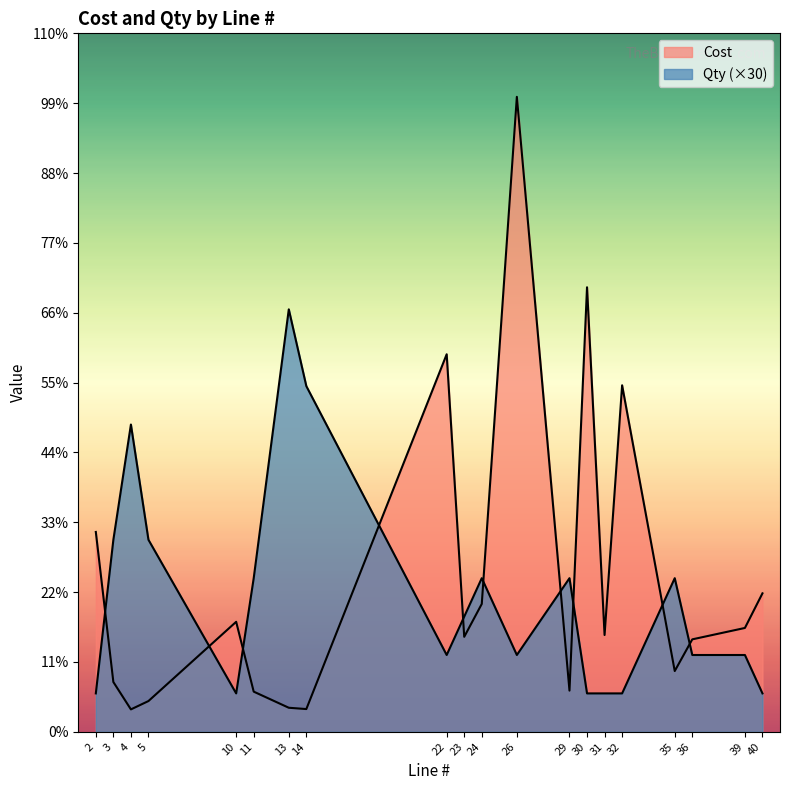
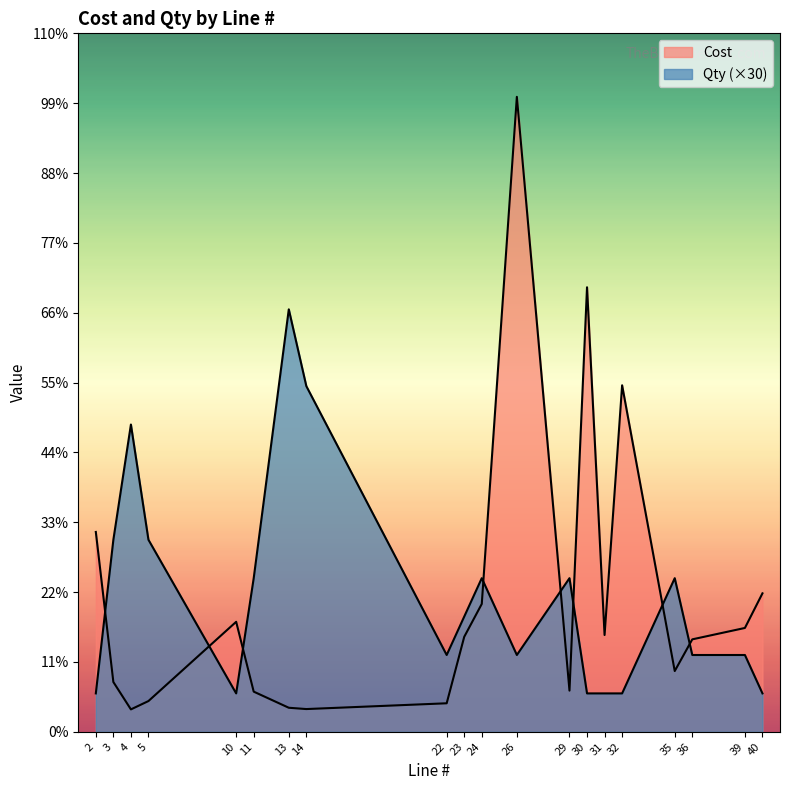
  {
    "Cost": {
      "2": "31%",
      "3": "8%",
      "4": "4%",
      "5": "5%",
      "10": "17%",
      "11": "6%",
      "13": "4%",
      "14": "4%",
-     "22": "59%",
+     "22": "4%",
      "23": "15%",
      "24": "20%",
      "26": "100%",
      "29": "6%",
      "30": "70%",
      "31": "15%",
      "32": "55%",
      "35": "10%",
      "36": "15%",
      "39": "16%",
      "40": "22%"
    },
    "Qty (×30)": {
      "2": "6%",
      "3": "30%",
      "4": "48%",
      "5": "30%",
      "10": "6%",
      "11": "24%",
      "13": "67%",
      "14": "54%",
      "22": "12%",
      "23": "18%",
      "24": "24%",
      "26": "12%",
      "29": "24%",
      "30": "6%",
      "31": "6%",
      "32": "6%",
      "35": "24%",
      "36": "12%",
      "39": "12%",
      "40": "6%"
    }
  }
